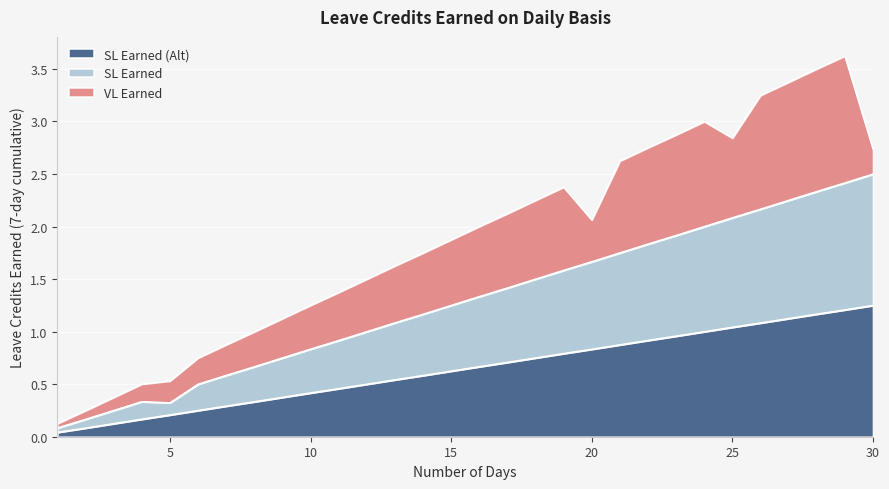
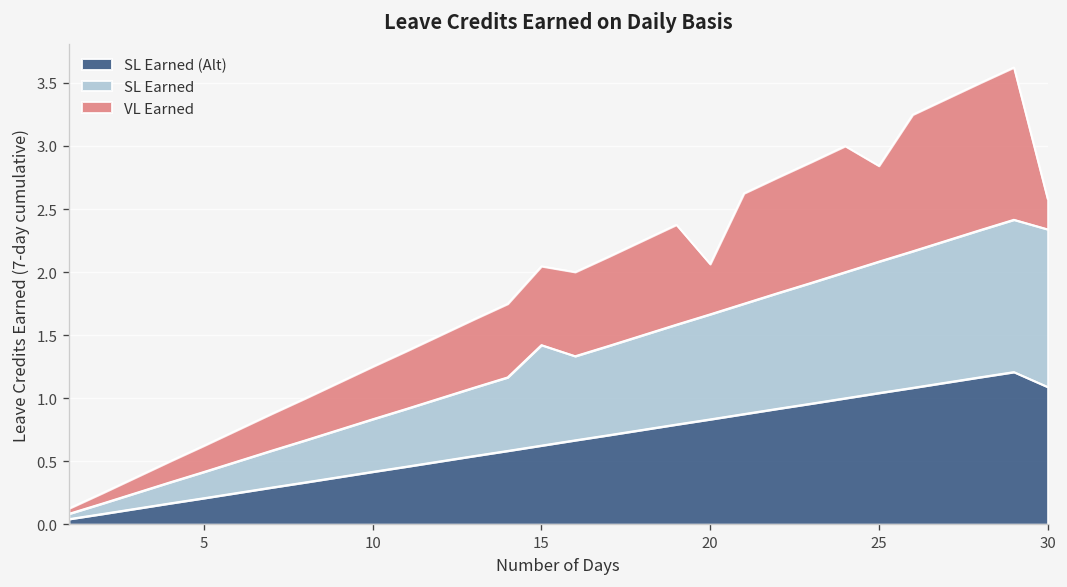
  {
    "SL Earned (Alt)": {
      "5": 0.21,
      "10": 0.42,
      "15": 0.63,
      "20": 0.83,
      "25": 1.04,
-     "30": 1.25
+     "30": 1.09
    },
    "SL Earned": {
-     "5": 0.12,
+     "5": 0.21,
      "10": 0.42,
-     "15": 0.63,
+     "15": 0.80,
      "20": 0.83,
      "25": 1.04,
      "30": 1.25
    },
    "VL Earned": {
      "5": 0.21,
      "10": 0.42,
      "15": 0.63,
      "20": 0.40,
      "25": 0.76,
      "30": 0.24
    }
  }
